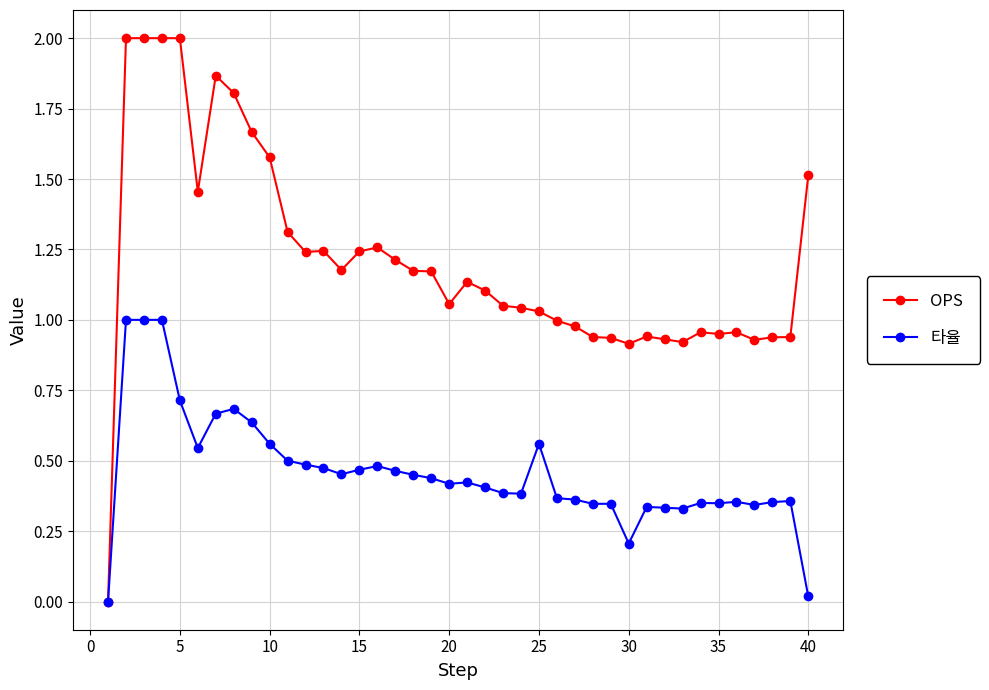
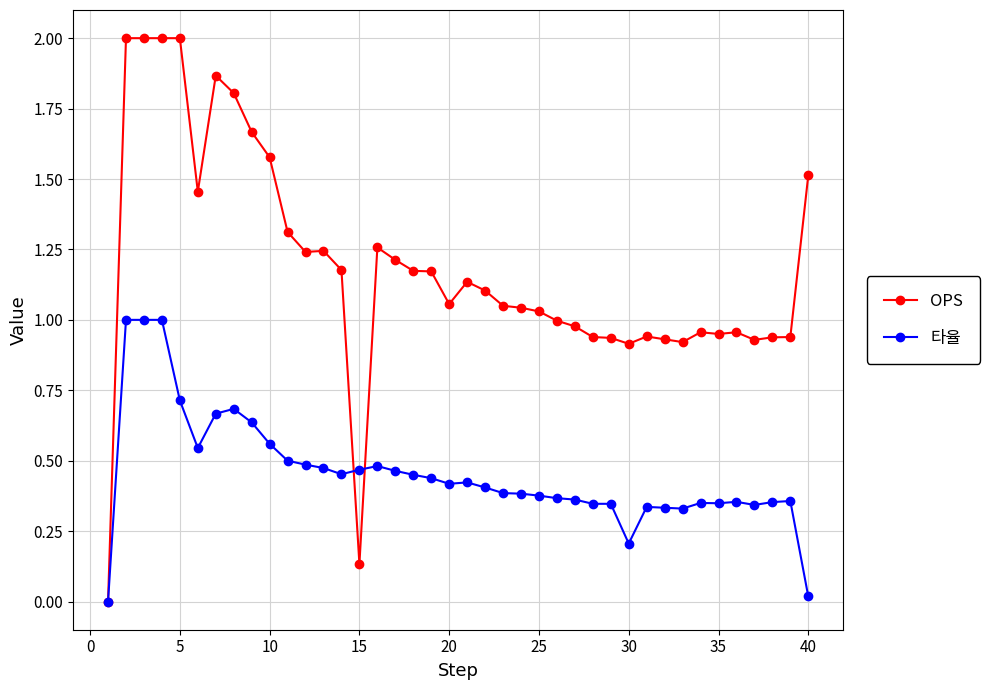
  {
    "OPS": {
      "5": 2.00,
      "10": 1.58,
-     "15": 1.24,
+     "15": 0.13,
      "20": 1.06,
      "25": 1.03,
      "30": 0.92,
      "35": 0.95,
      "40": 1.51
    },
    "타율": {
      "5": 0.71,
      "10": 0.56,
      "15": 0.47,
      "20": 0.42,
-     "25": 0.56,
+     "25": 0.38,
      "30": 0.21,
      "35": 0.35,
      "40": 0.02
    }
  }
